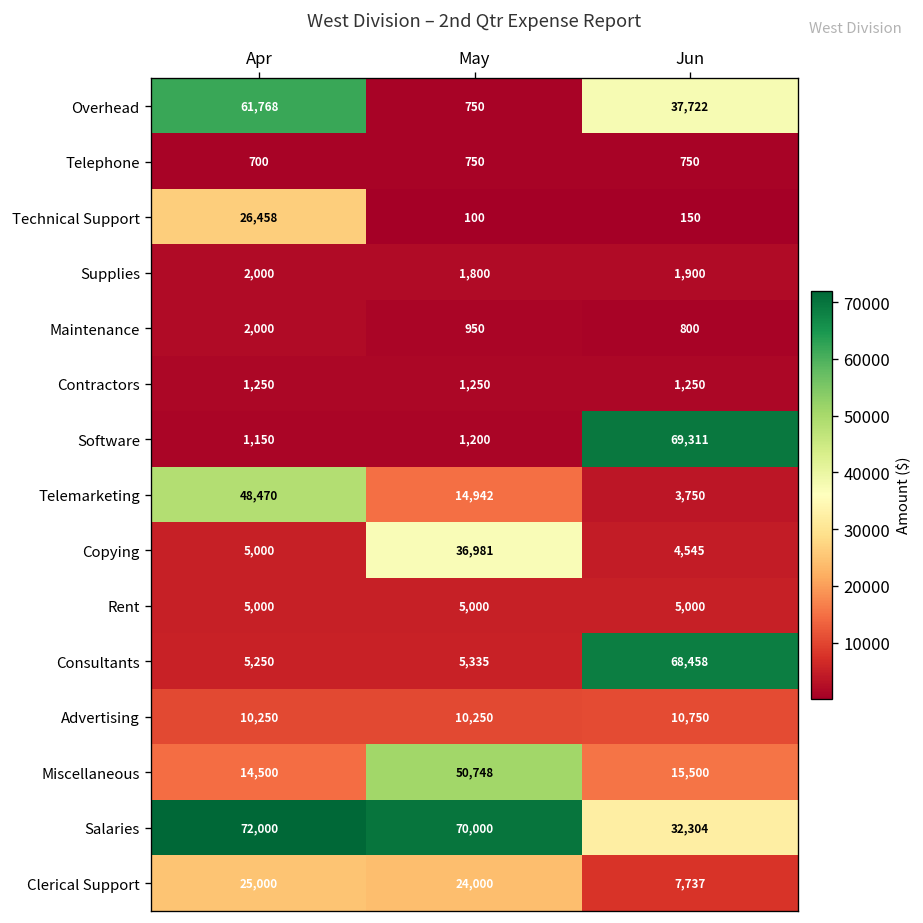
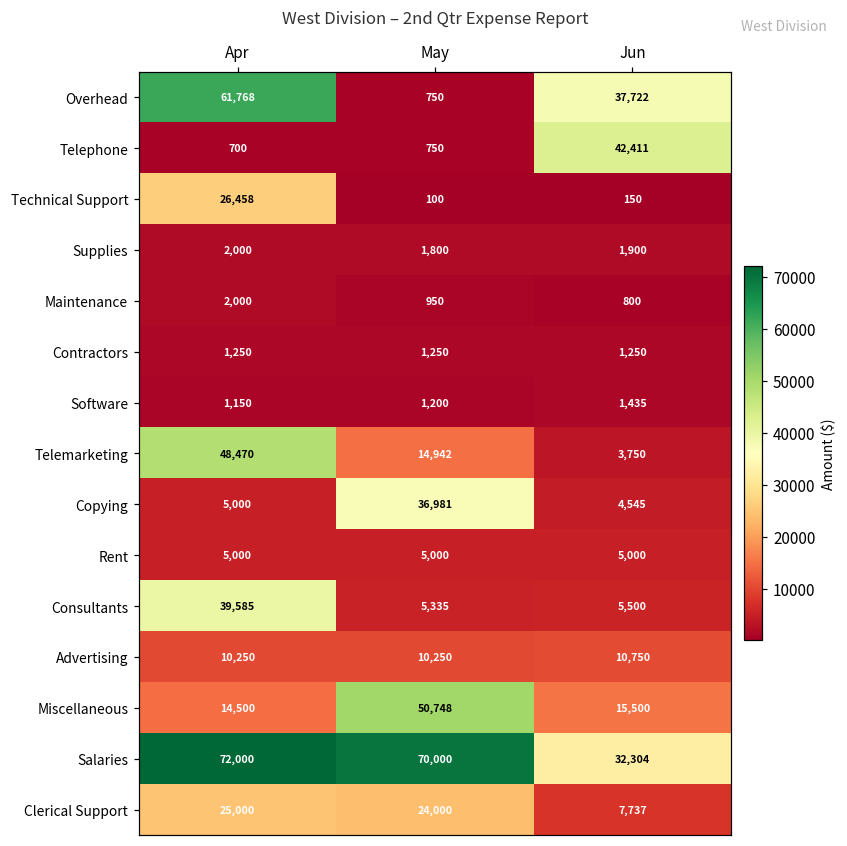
  {
    "Overhead": {
      "Apr": "61,768",
      "May": "750",
      "Jun": "37,722"
    },
    "Telephone": {
      "Apr": "700",
      "May": "750",
-     "Jun": "750"
+     "Jun": "42,411"
    },
    "Technical Support": {
      "Apr": "26,458",
      "May": "100",
      "Jun": "150"
    },
    "Supplies": {
      "Apr": "2,000",
      "May": "1,800",
      "Jun": "1,900"
    },
    "Maintenance": {
      "Apr": "2,000",
      "May": "950",
      "Jun": "800"
    },
    "Contractors": {
      "Apr": "1,250",
      "May": "1,250",
      "Jun": "1,250"
    },
    "Software": {
      "Apr": "1,150",
      "May": "1,200",
-     "Jun": "69,311"
+     "Jun": "1,435"
    },
    "Telemarketing": {
      "Apr": "48,470",
      "May": "14,942",
      "Jun": "3,750"
    },
    "Copying": {
      "Apr": "5,000",
      "May": "36,981",
      "Jun": "4,545"
    },
    "Rent": {
      "Apr": "5,000",
      "May": "5,000",
      "Jun": "5,000"
    },
    "Consultants": {
-     "Apr": "5,250",
+     "Apr": "39,585",
      "May": "5,335",
-     "Jun": "68,458"
+     "Jun": "5,500"
    },
    "Advertising": {
      "Apr": "10,250",
      "May": "10,250",
      "Jun": "10,750"
    },
    "Miscellaneous": {
      "Apr": "14,500",
      "May": "50,748",
      "Jun": "15,500"
    },
    "Salaries": {
      "Apr": "72,000",
      "May": "70,000",
      "Jun": "32,304"
    },
    "Clerical Support": {
      "Apr": "25,000",
      "May": "24,000",
      "Jun": "7,737"
    }
  }
